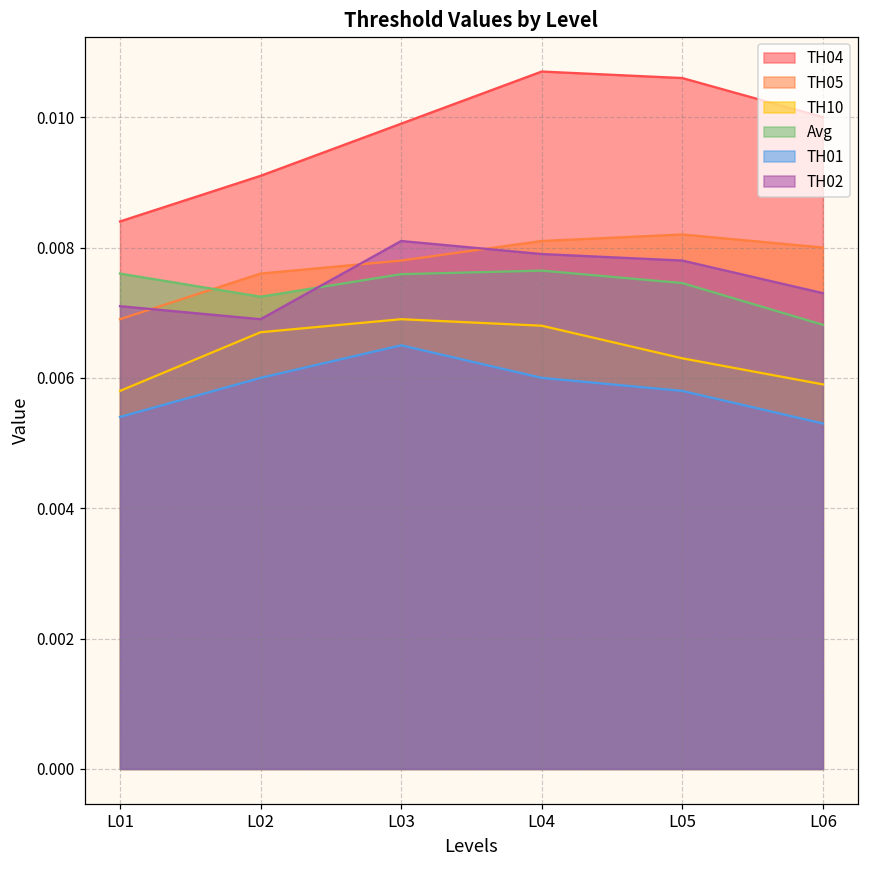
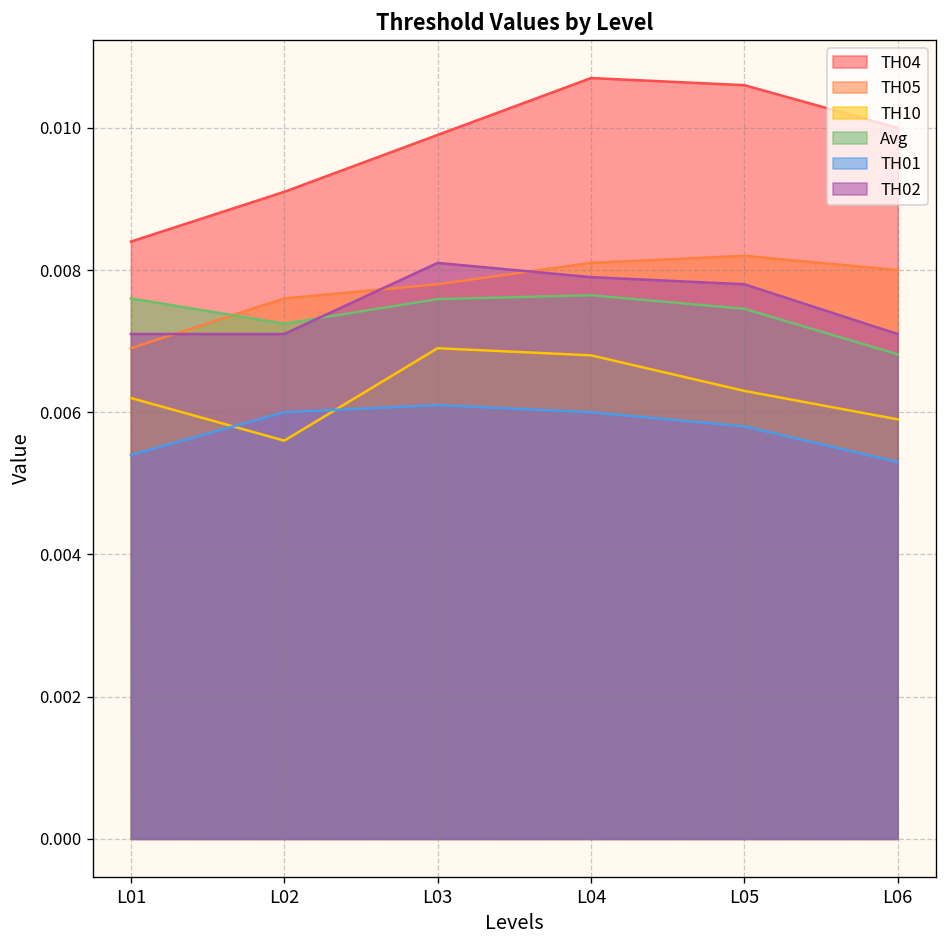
  {
    "TH10": {
-     "L01": 0.0058,
-     "L02": 0.0067,
+     "L01": 0.0062,
+     "L02": 0.0056,
      "L03": 0.0069,
      "L04": 0.0068,
      "L05": 0.0063,
      "L06": 0.0059
    },
    "Avg": {
      "L01": 0.0076,
      "L02": 0.0072,
      "L03": 0.0076,
      "L04": 0.0076,
      "L05": 0.0075,
      "L06": 0.0068
    },
    "TH01": {
      "L01": 0.0054,
      "L02": 0.0060,
-     "L03": 0.0065,
+     "L03": 0.0061,
      "L04": 0.0060,
      "L05": 0.0058,
      "L06": 0.0053
    },
    "TH02": {
      "L01": 0.0071,
-     "L02": 0.0069,
+     "L02": 0.0071,
      "L03": 0.0081,
      "L04": 0.0079,
      "L05": 0.0078,
-     "L06": 0.0073
+     "L06": 0.0071
    }
  }
